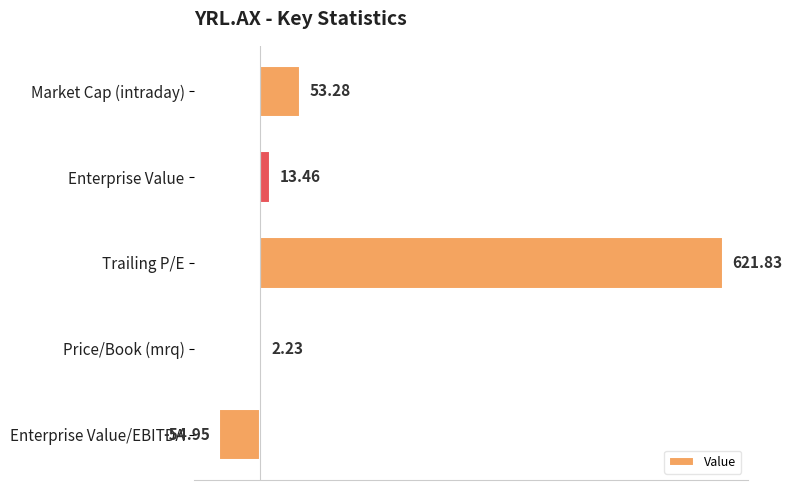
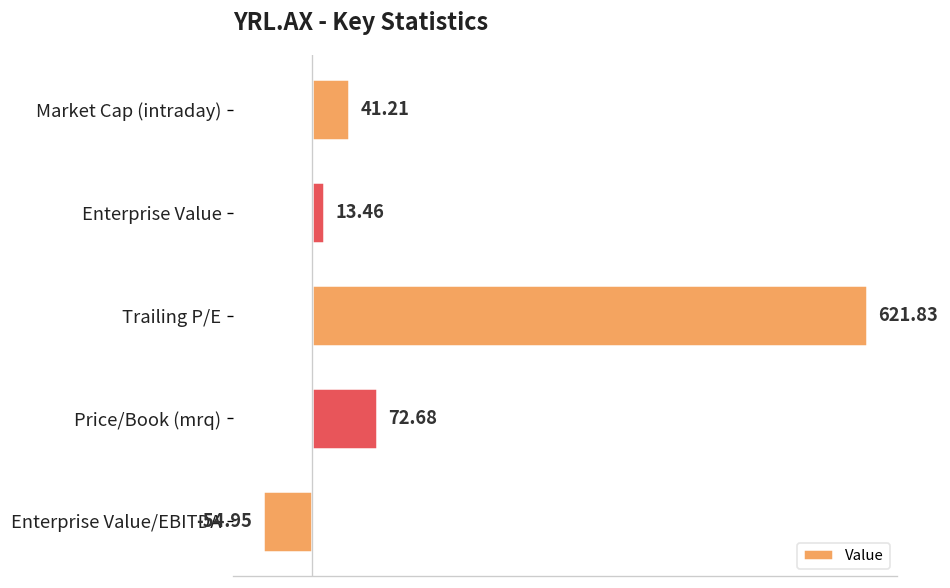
  {
-   "Market Cap (intraday)": 53.28,
+   "Market Cap (intraday)": 41.21,
    "Enterprise Value": 13.46,
    "Trailing P/E": 621.83,
-   "Price/Book (mrq)": 2.23,
+   "Price/Book (mrq)": 72.68,
    "Enterprise Value/EBITDA": -54.95
  }
